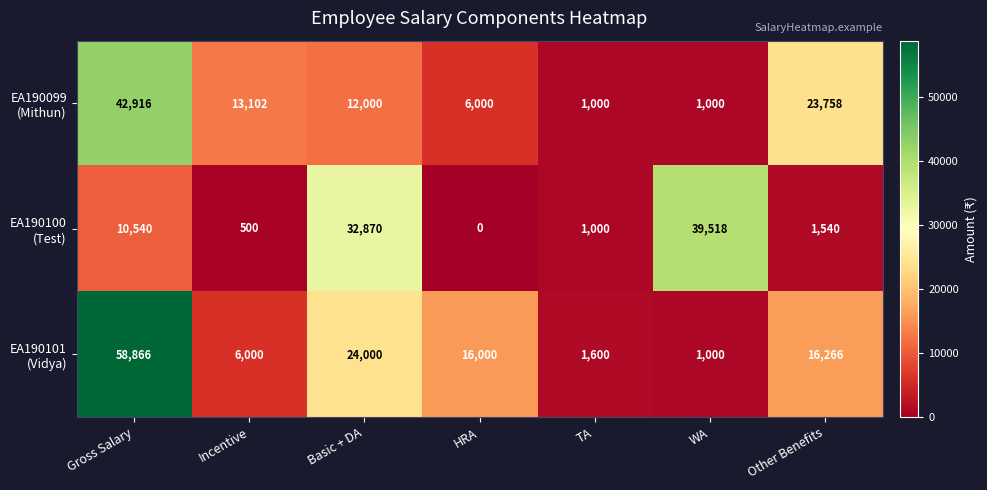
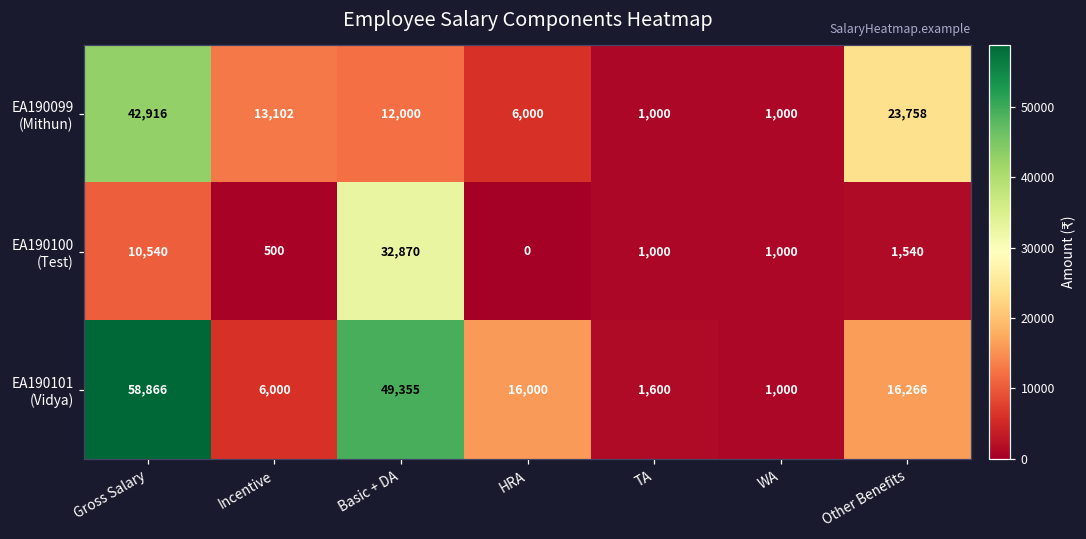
  {
    "EA190099 (Mithun)": {
      "Gross Salary": "42,916",
      "Incentive": "13,102",
      "Basic + DA": "12,000",
      "HRA": "6,000",
      "TA": "1,000",
      "WA": "1,000",
      "Other Benefits": "23,758"
    },
    "EA190100 (Test)": {
      "Gross Salary": "10,540",
      "Incentive": "500",
      "Basic + DA": "32,870",
      "HRA": "0",
      "TA": "1,000",
-     "WA": "39,518",
+     "WA": "1,000",
      "Other Benefits": "1,540"
    },
    "EA190101 (Vidya)": {
      "Gross Salary": "58,866",
      "Incentive": "6,000",
-     "Basic + DA": "24,000",
+     "Basic + DA": "49,355",
      "HRA": "16,000",
      "TA": "1,600",
      "WA": "1,000",
      "Other Benefits": "16,266"
    }
  }
